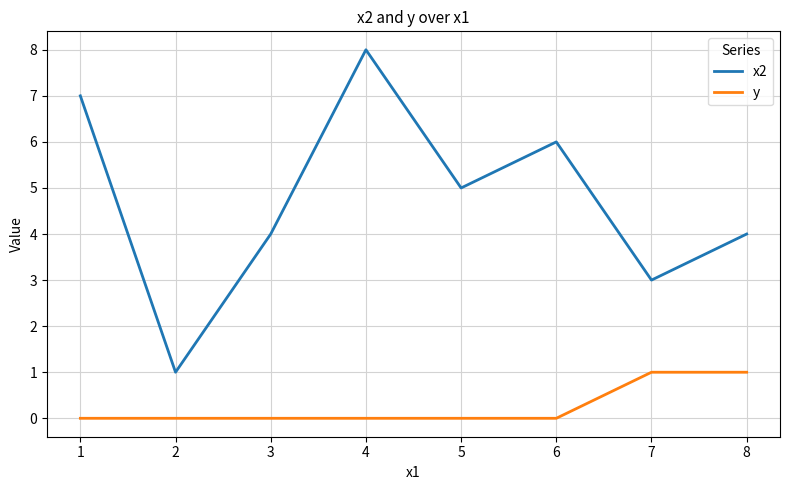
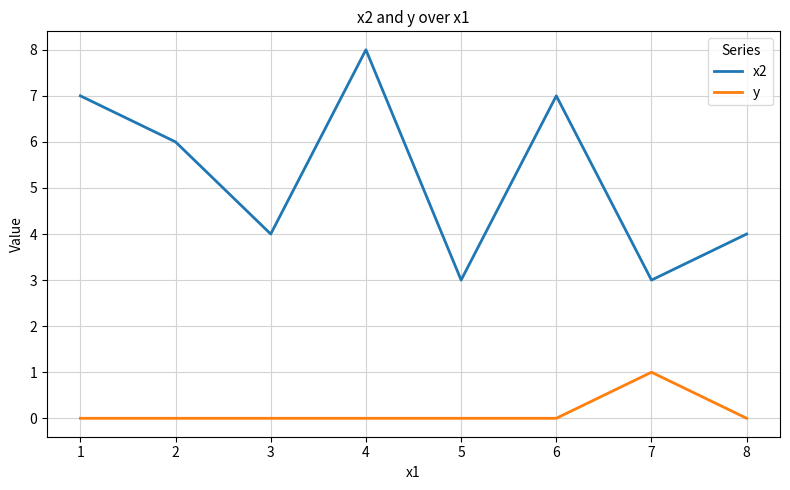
  {
    "x2": {
      "1": 7,
-     "2": 1,
+     "2": 6,
      "3": 4,
      "4": 8,
-     "5": 5,
-     "6": 6,
+     "5": 3,
+     "6": 7,
      "7": 3,
      "8": 4
    },
    "y": {
      "1": 0,
      "2": 0,
      "3": 0,
      "4": 0,
      "5": 0,
      "6": 0,
      "7": 1,
-     "8": 1
+     "8": 0
    }
  }
